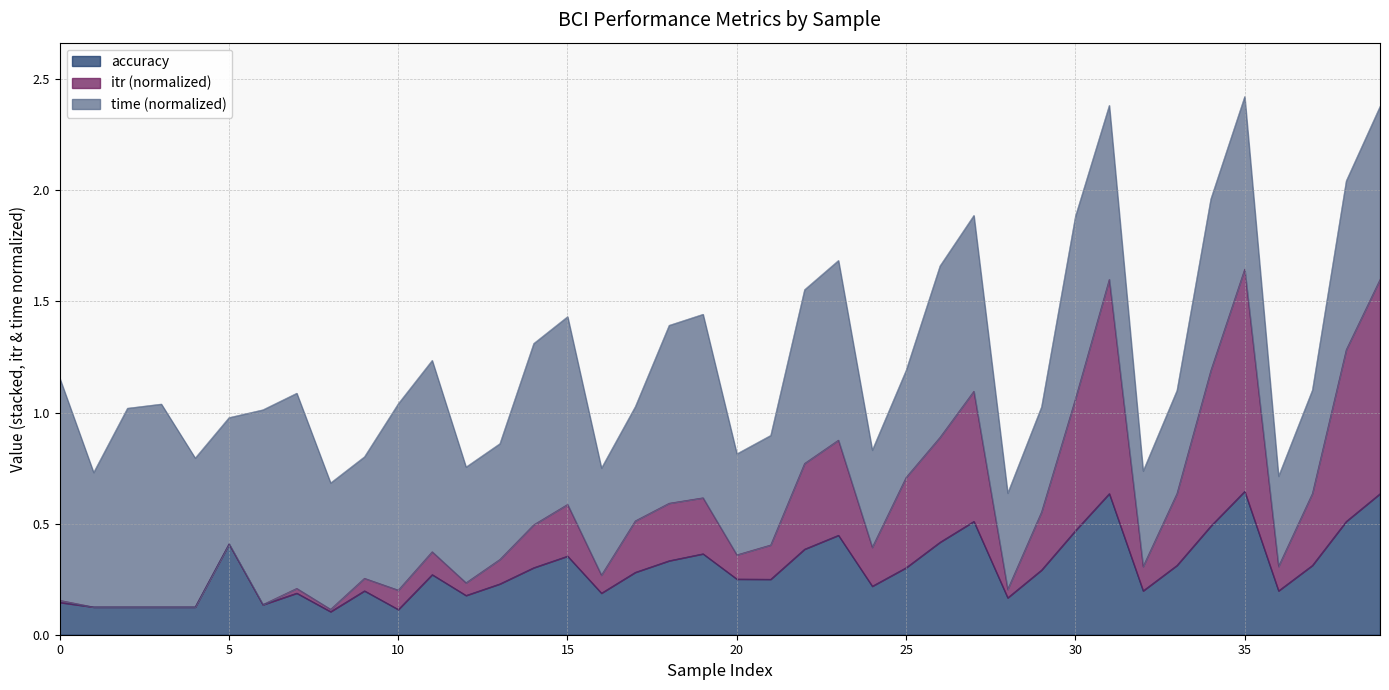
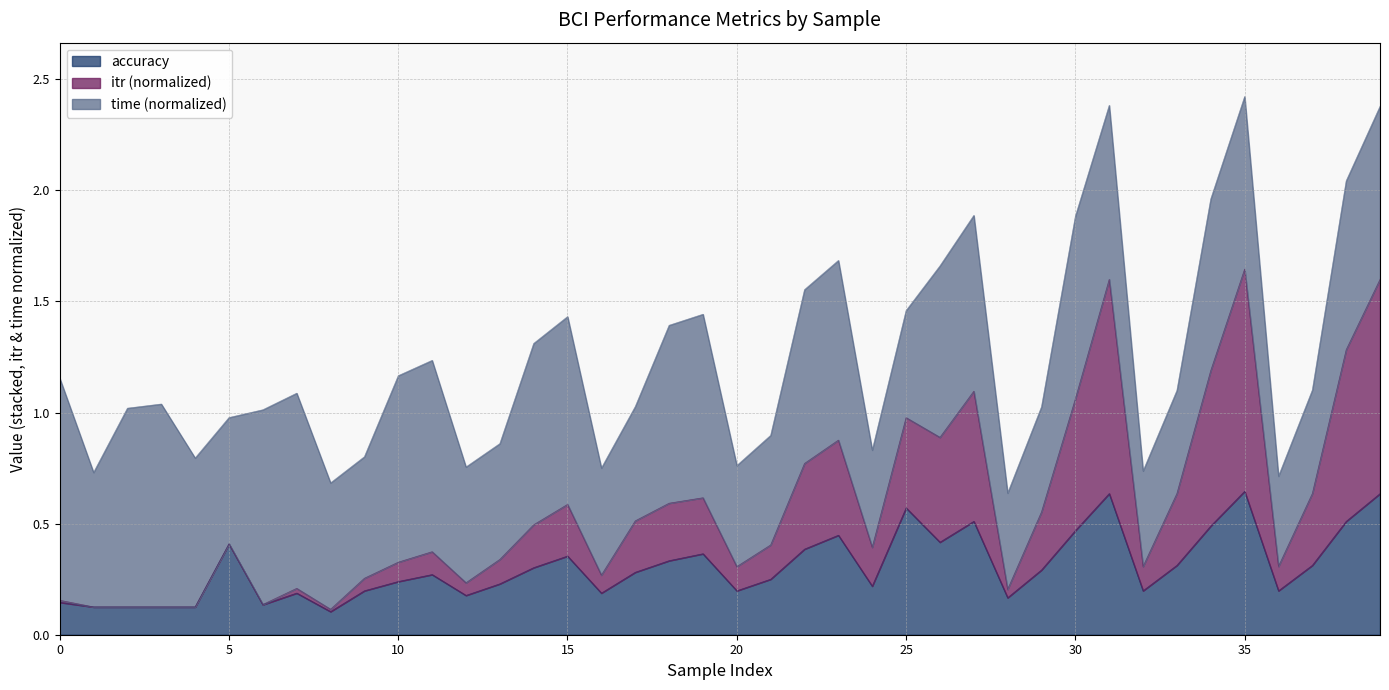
  {
    "accuracy": {
-     "10": 0.11,
+     "10": 0.24,
      "15": 0.35,
-     "20": 0.25,
-     "25": 0.30,
+     "20": 0.20,
+     "25": 0.57,
      "30": 0.47,
      "35": 0.65
    },
    "itr (normalized)": {
      "10": 0.09,
      "15": 0.23,
      "20": 0.11,
      "25": 0.41,
      "30": 0.59,
      "35": 1.00
    },
    "time (normalized)": {
      "0": 1.00,
      "5": 0.57,
      "10": 0.84,
      "15": 0.85,
      "20": 0.45,
      "25": 0.48,
      "30": 0.82,
      "35": 0.78
    }
  }
